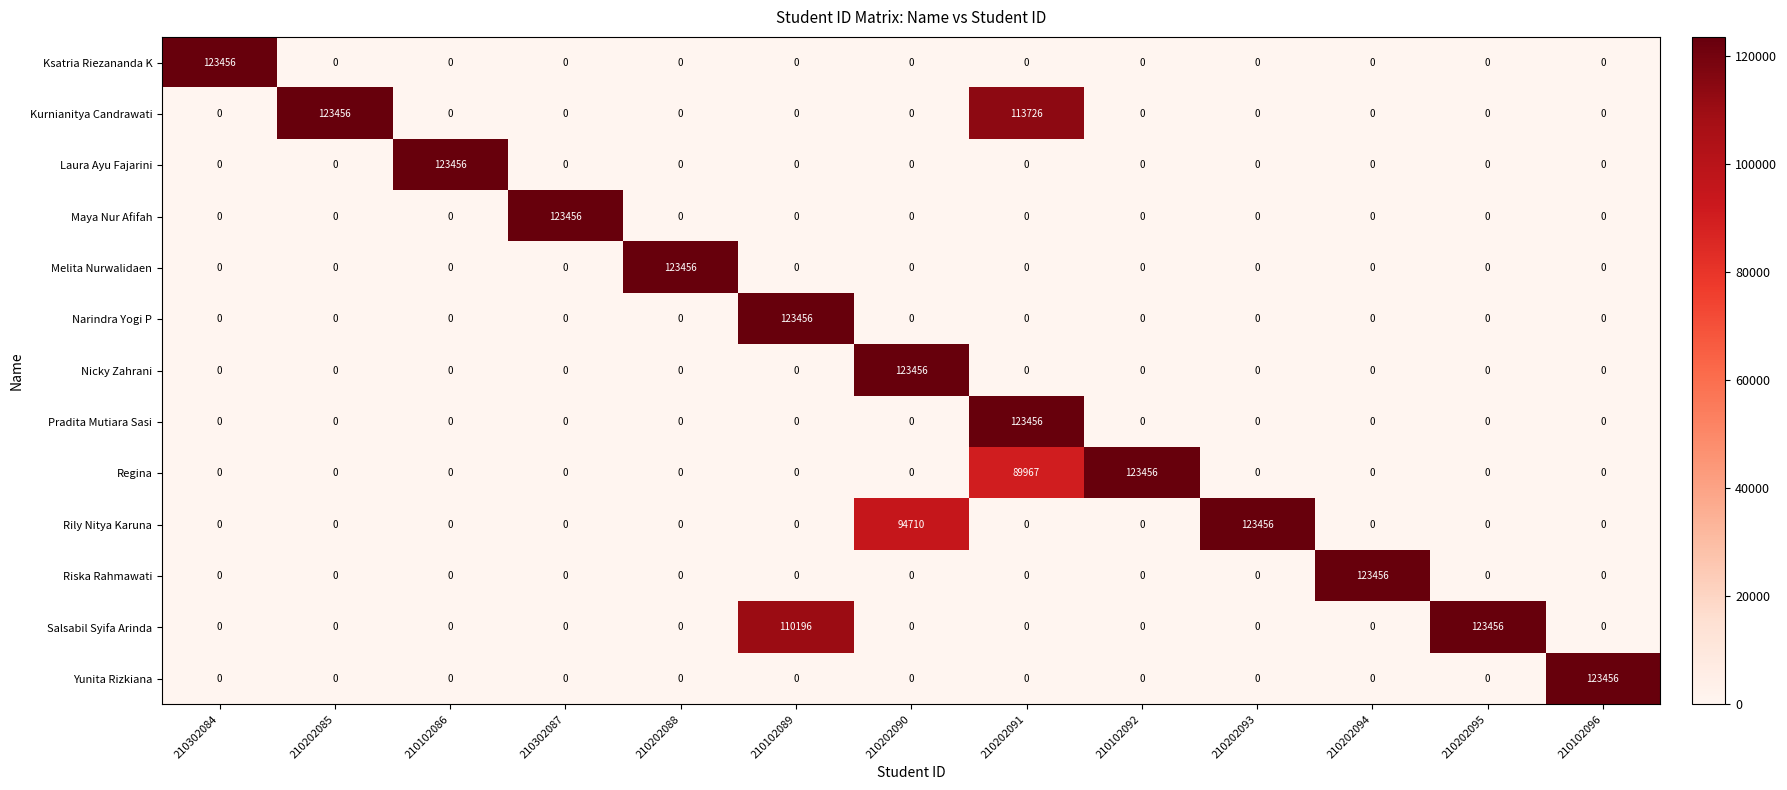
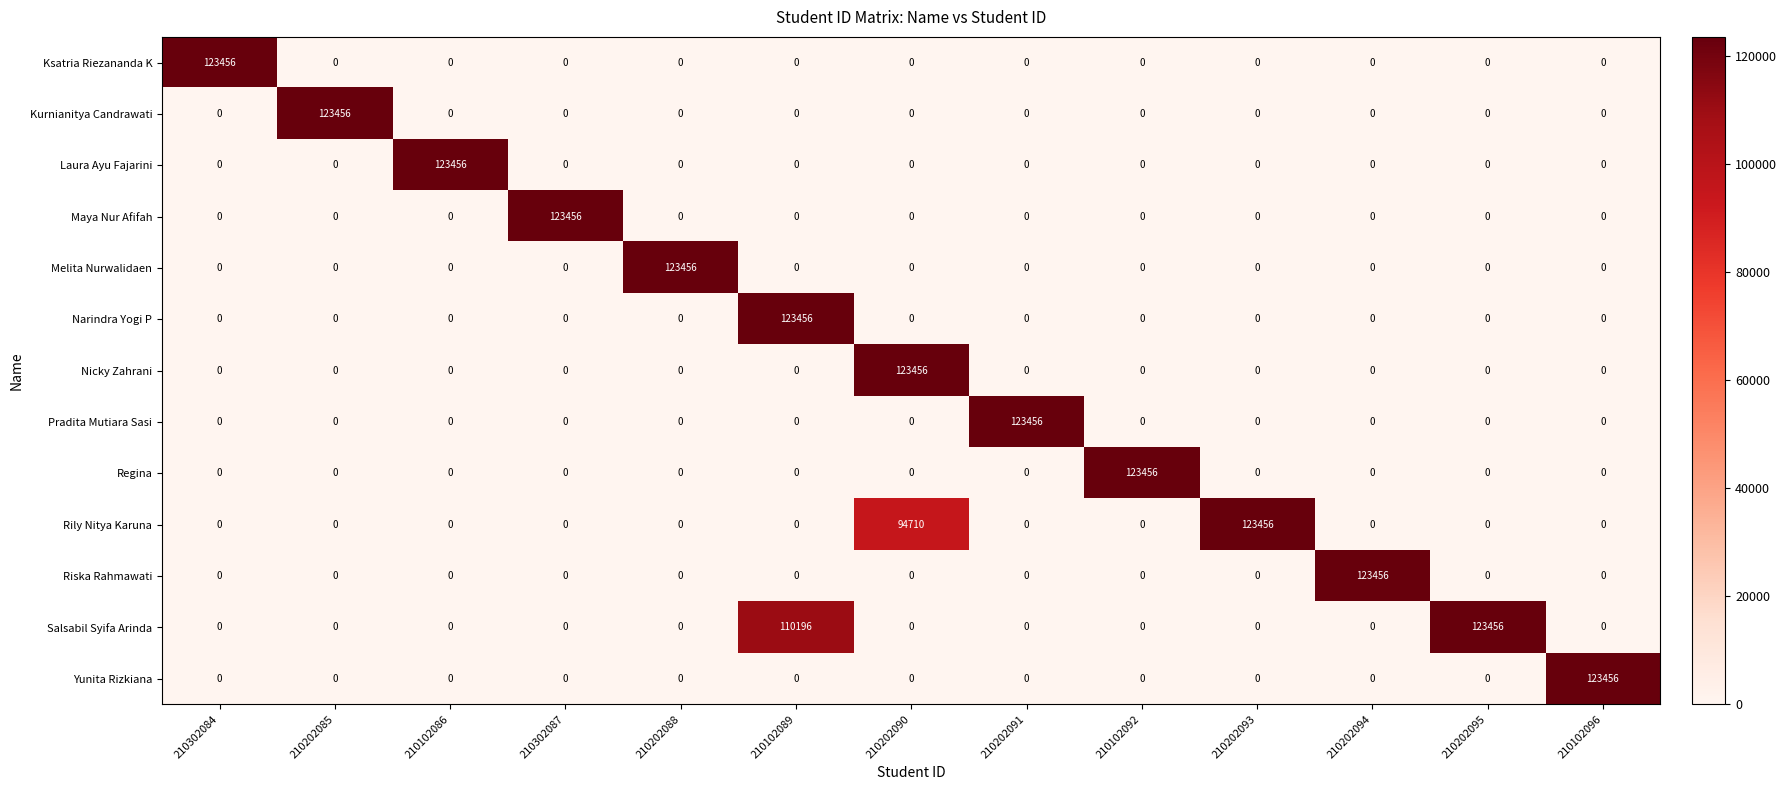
  {
    "Ksatria Riezananda K": {
      "210302084": 123456,
      "210202085": 0,
      "210102086": 0,
      "210302087": 0,
      "210202088": 0,
      "210102089": 0,
      "210202090": 0,
      "210202091": 0,
      "210102092": 0,
      "210202093": 0,
      "210202094": 0,
      "210202095": 0,
      "210102096": 0
    },
    "Kurnianitya Candrawati": {
      "210302084": 0,
      "210202085": 123456,
      "210102086": 0,
      "210302087": 0,
      "210202088": 0,
      "210102089": 0,
      "210202090": 0,
-     "210202091": 113726,
+     "210202091": 0,
      "210102092": 0,
      "210202093": 0,
      "210202094": 0,
      "210202095": 0,
      "210102096": 0
    },
    "Laura Ayu Fajarini": {
      "210302084": 0,
      "210202085": 0,
      "210102086": 123456,
      "210302087": 0,
      "210202088": 0,
      "210102089": 0,
      "210202090": 0,
      "210202091": 0,
      "210102092": 0,
      "210202093": 0,
      "210202094": 0,
      "210202095": 0,
      "210102096": 0
    },
    "Maya Nur Afifah": {
      "210302084": 0,
      "210202085": 0,
      "210102086": 0,
      "210302087": 123456,
      "210202088": 0,
      "210102089": 0,
      "210202090": 0,
      "210202091": 0,
      "210102092": 0,
      "210202093": 0,
      "210202094": 0,
      "210202095": 0,
      "210102096": 0
    },
    "Melita Nurwalidaen": {
      "210302084": 0,
      "210202085": 0,
      "210102086": 0,
      "210302087": 0,
      "210202088": 123456,
      "210102089": 0,
      "210202090": 0,
      "210202091": 0,
      "210102092": 0,
      "210202093": 0,
      "210202094": 0,
      "210202095": 0,
      "210102096": 0
    },
    "Narindra Yogi P": {
      "210302084": 0,
      "210202085": 0,
      "210102086": 0,
      "210302087": 0,
      "210202088": 0,
      "210102089": 123456,
      "210202090": 0,
      "210202091": 0,
      "210102092": 0,
      "210202093": 0,
      "210202094": 0,
      "210202095": 0,
      "210102096": 0
    },
    "Nicky Zahrani": {
      "210302084": 0,
      "210202085": 0,
      "210102086": 0,
      "210302087": 0,
      "210202088": 0,
      "210102089": 0,
      "210202090": 123456,
      "210202091": 0,
      "210102092": 0,
      "210202093": 0,
      "210202094": 0,
      "210202095": 0,
      "210102096": 0
    },
    "Pradita Mutiara Sasi": {
      "210302084": 0,
      "210202085": 0,
      "210102086": 0,
      "210302087": 0,
      "210202088": 0,
      "210102089": 0,
      "210202090": 0,
      "210202091": 123456,
      "210102092": 0,
      "210202093": 0,
      "210202094": 0,
      "210202095": 0,
      "210102096": 0
    },
    "Regina": {
      "210302084": 0,
      "210202085": 0,
      "210102086": 0,
      "210302087": 0,
      "210202088": 0,
      "210102089": 0,
      "210202090": 0,
-     "210202091": 89967,
+     "210202091": 0,
      "210102092": 123456,
      "210202093": 0,
      "210202094": 0,
      "210202095": 0,
      "210102096": 0
    },
    "Rily Nitya Karuna": {
      "210302084": 0,
      "210202085": 0,
      "210102086": 0,
      "210302087": 0,
      "210202088": 0,
      "210102089": 0,
      "210202090": 94710,
      "210202091": 0,
      "210102092": 0,
      "210202093": 123456,
      "210202094": 0,
      "210202095": 0,
      "210102096": 0
    },
    "Riska Rahmawati": {
      "210302084": 0,
      "210202085": 0,
      "210102086": 0,
      "210302087": 0,
      "210202088": 0,
      "210102089": 0,
      "210202090": 0,
      "210202091": 0,
      "210102092": 0,
      "210202093": 0,
      "210202094": 123456,
      "210202095": 0,
      "210102096": 0
    },
    "Salsabil Syifa Arinda": {
      "210302084": 0,
      "210202085": 0,
      "210102086": 0,
      "210302087": 0,
      "210202088": 0,
      "210102089": 110196,
      "210202090": 0,
      "210202091": 0,
      "210102092": 0,
      "210202093": 0,
      "210202094": 0,
      "210202095": 123456,
      "210102096": 0
    },
    "Yunita Rizkiana": {
      "210302084": 0,
      "210202085": 0,
      "210102086": 0,
      "210302087": 0,
      "210202088": 0,
      "210102089": 0,
      "210202090": 0,
      "210202091": 0,
      "210102092": 0,
      "210202093": 0,
      "210202094": 0,
      "210202095": 0,
      "210102096": 123456
    }
  }
